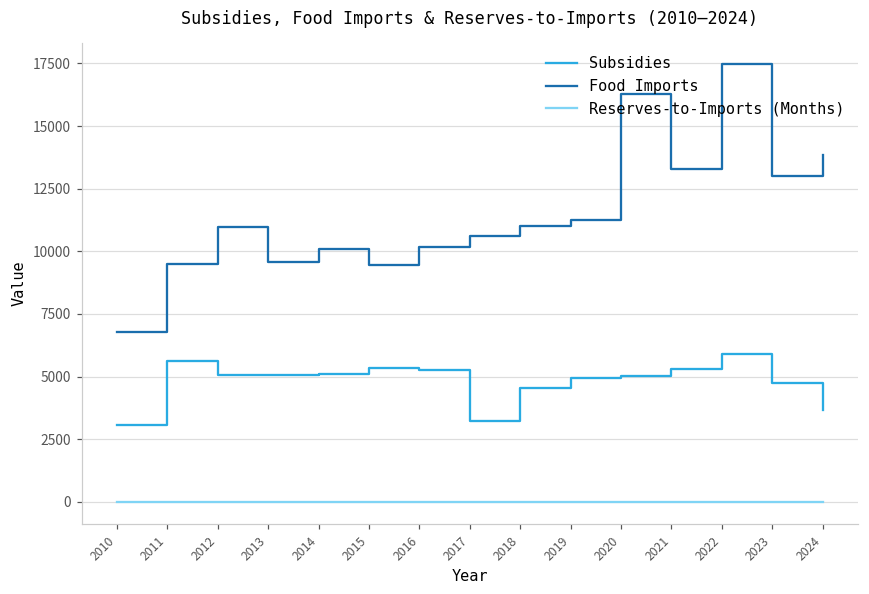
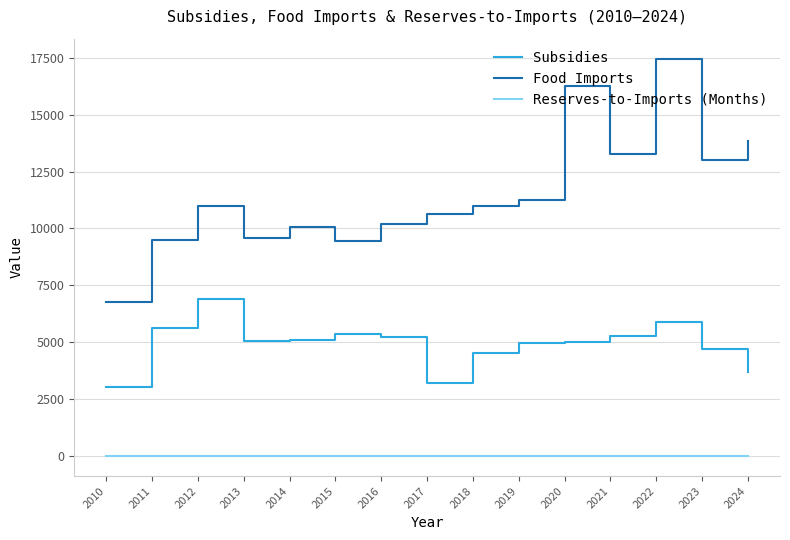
  {
    "Subsidies": {
      "2010": 3100,
      "2011": 5600,
-     "2012": 5100,
+     "2012": 6900,
      "2013": 5000,
      "2014": 5100,
      "2015": 5400,
      "2016": 5300,
      "2017": 3200,
      "2018": 4600,
      "2019": 5000,
      "2020": 5000,
      "2021": 5300,
      "2022": 5900,
      "2023": 4700,
      "2024": 3700
    },
    "Food Imports": {
      "2010": 6800,
      "2011": 9500,
      "2012": 11000,
      "2013": 9600,
      "2014": 10100,
      "2015": 9500,
      "2016": 10200,
      "2017": 10600,
      "2018": 11000,
      "2019": 11200,
      "2020": 16300,
      "2021": 13300,
      "2022": 17500,
      "2023": 13000,
      "2024": 13900
    },
    "Reserves-to-Imports (Months)": {
      "2010": 0,
      "2011": 0,
      "2012": 0,
      "2013": 0,
      "2014": 0,
      "2015": 0,
      "2016": 0,
      "2017": 0,
      "2018": 0,
      "2019": 0,
      "2020": 0,
      "2021": 0,
      "2022": 0,
      "2023": 0,
      "2024": 0
    }
  }
